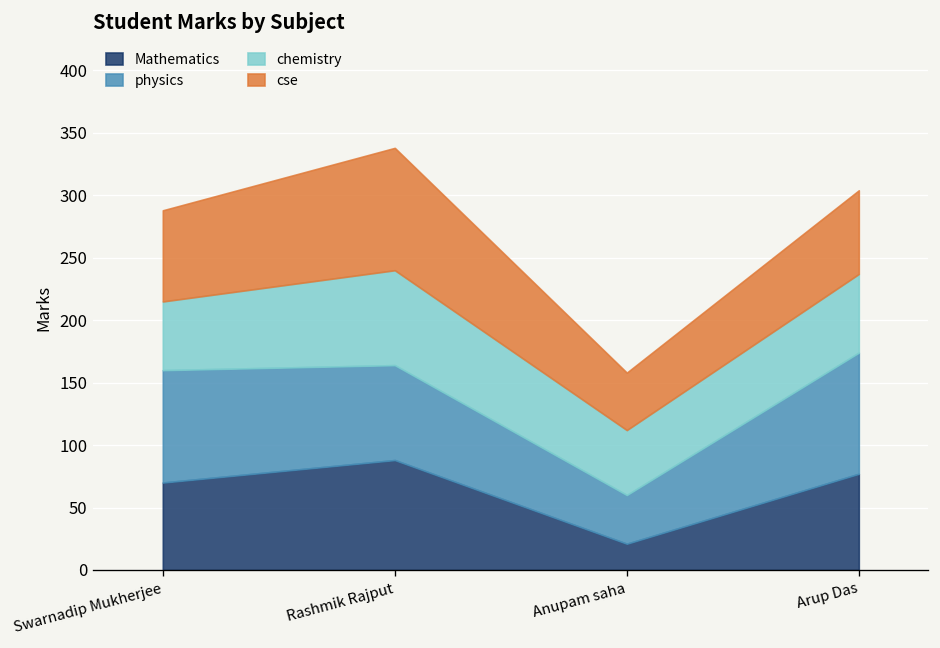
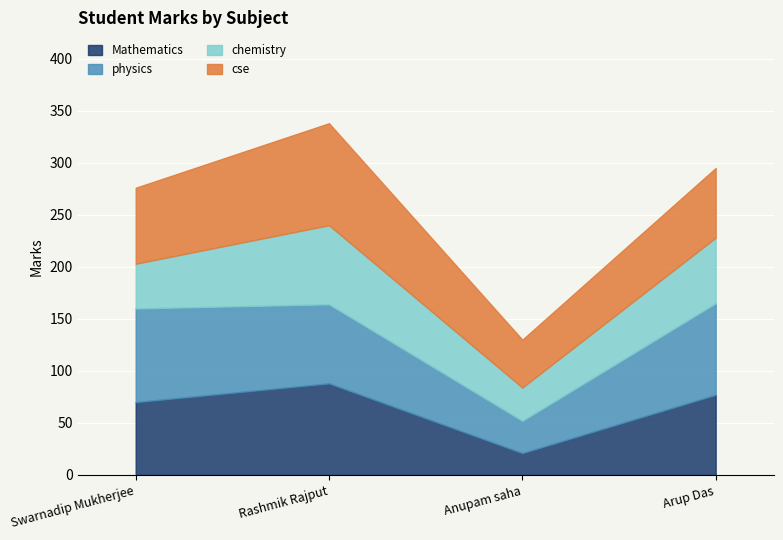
  {
    "Mathematics": {
      "Swarnadip Mukherjee": 70,
      "Rashmik Rajput": 88,
      "Anupam saha": 21,
      "Arup Das": 77
    },
    "physics": {
      "Swarnadip Mukherjee": 90,
      "Rashmik Rajput": 76,
-     "Anupam saha": 39,
-     "Arup Das": 97
+     "Anupam saha": 31,
+     "Arup Das": 88
    },
    "chemistry": {
-     "Swarnadip Mukherjee": 55,
+     "Swarnadip Mukherjee": 43,
      "Rashmik Rajput": 76,
-     "Anupam saha": 52,
+     "Anupam saha": 32,
      "Arup Das": 63
    },
    "cse": {
      "Swarnadip Mukherjee": 73,
      "Rashmik Rajput": 98,
      "Anupam saha": 46,
      "Arup Das": 67
    }
  }
